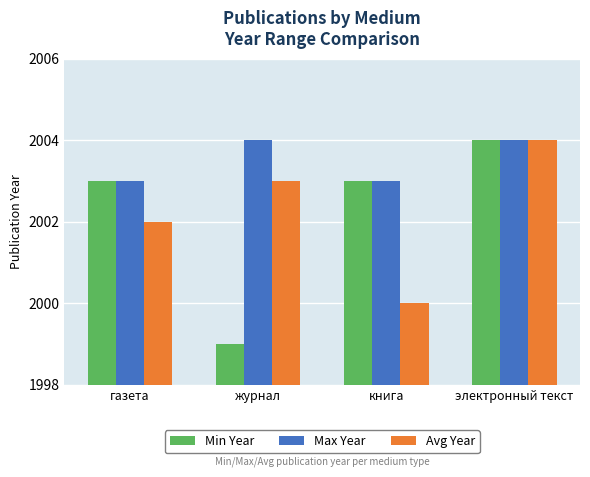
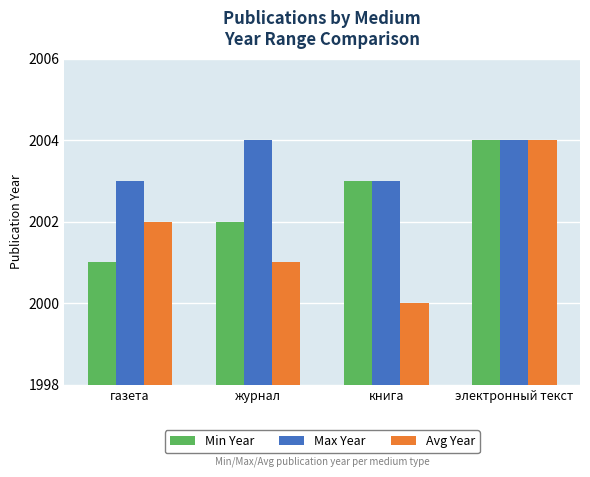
  {
    "Min Year": {
-     "газета": 2003,
-     "журнал": 1999,
+     "газета": 2001,
+     "журнал": 2002,
      "книга": 2003,
      "электронный текст": 2004
    },
    "Max Year": {
      "газета": 2003,
      "журнал": 2004,
      "книга": 2003,
      "электронный текст": 2004
    },
    "Avg Year": {
      "газета": 2002,
-     "журнал": 2003,
+     "журнал": 2001,
      "книга": 2000,
      "электронный текст": 2004
    }
  }
